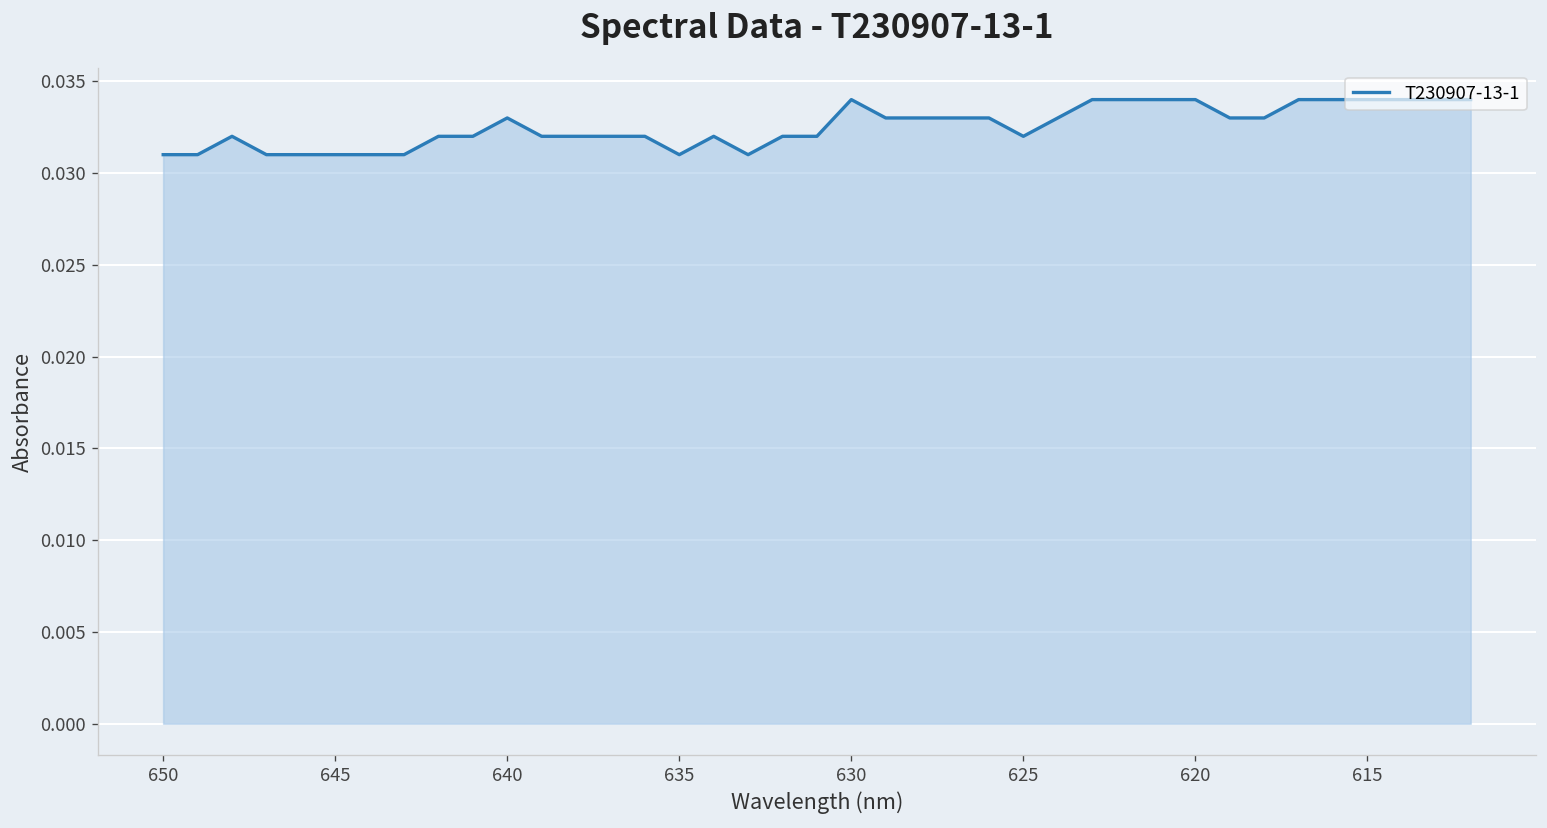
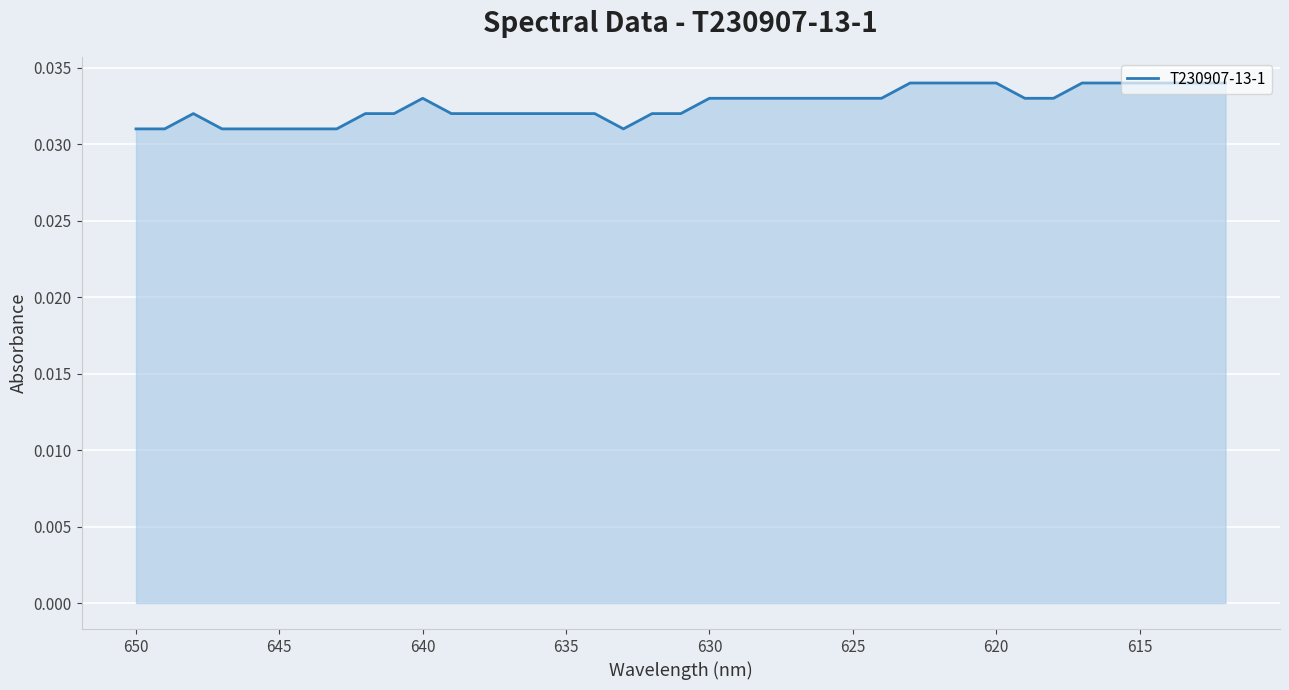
  {
    "650": 0.031,
    "645": 0.031,
    "640": 0.033,
-   "635": 0.031,
-   "630": 0.034,
-   "625": 0.032,
+   "635": 0.032,
+   "630": 0.033,
+   "625": 0.033,
    "620": 0.034
  }
